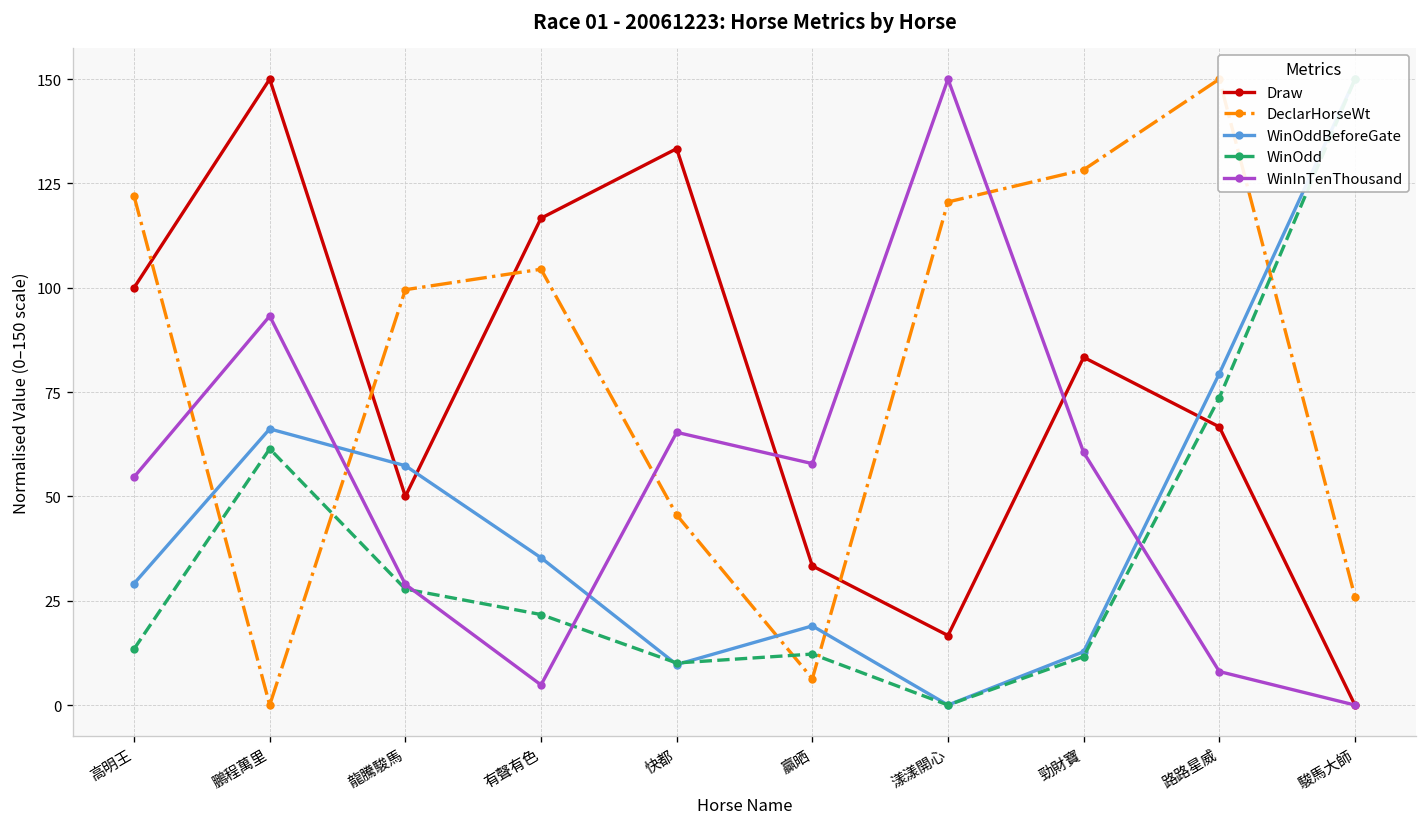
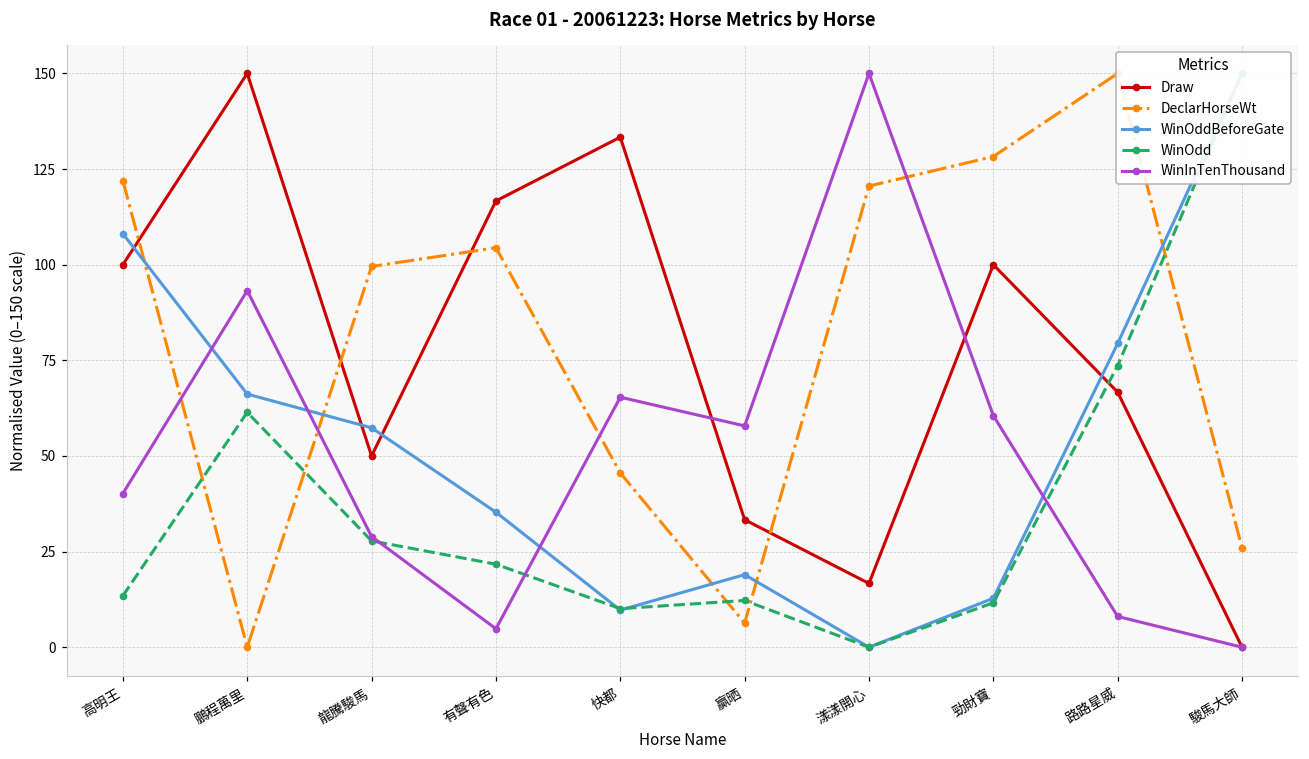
  {
    "Draw": {
      "高明王": 100,
      "鵬程萬里": 150,
      "龍騰駿馬": 50,
      "有聲有色": 117,
      "快都": 133,
      "贏晒": 33,
      "漾漾開心": 17,
-     "勁財寶": 83,
+     "勁財寶": 100,
      "路路星威": 67
    },
    "DeclarHorseWt": {
      "高明王": 122,
      "鵬程萬里": 0,
      "龍騰駿馬": 100,
      "有聲有色": 104,
      "快都": 46,
      "贏晒": 6,
      "漾漾開心": 121,
      "勁財寶": 128,
      "駿馬大師": 26
    },
    "WinOddBeforeGate": {
-     "高明王": 29,
+     "高明王": 108,
      "鵬程萬里": 66,
      "龍騰駿馬": 57,
      "有聲有色": 35,
      "贏晒": 19,
      "勁財寶": 13,
      "路路星威": 79
    },
    "WinOdd": {
      "高明王": 13,
      "鵬程萬里": 61,
      "龍騰駿馬": 28,
      "有聲有色": 22,
      "贏晒": 12,
      "勁財寶": 12,
      "路路星威": 74
    },
    "WinInTenThousand": {
-     "高明王": 55,
+     "高明王": 40,
      "鵬程萬里": 93,
      "龍騰駿馬": 29,
      "有聲有色": 5,
      "快都": 65,
      "贏晒": 58,
      "漾漾開心": 150,
      "勁財寶": 61,
      "路路星威": 8
    }
  }
